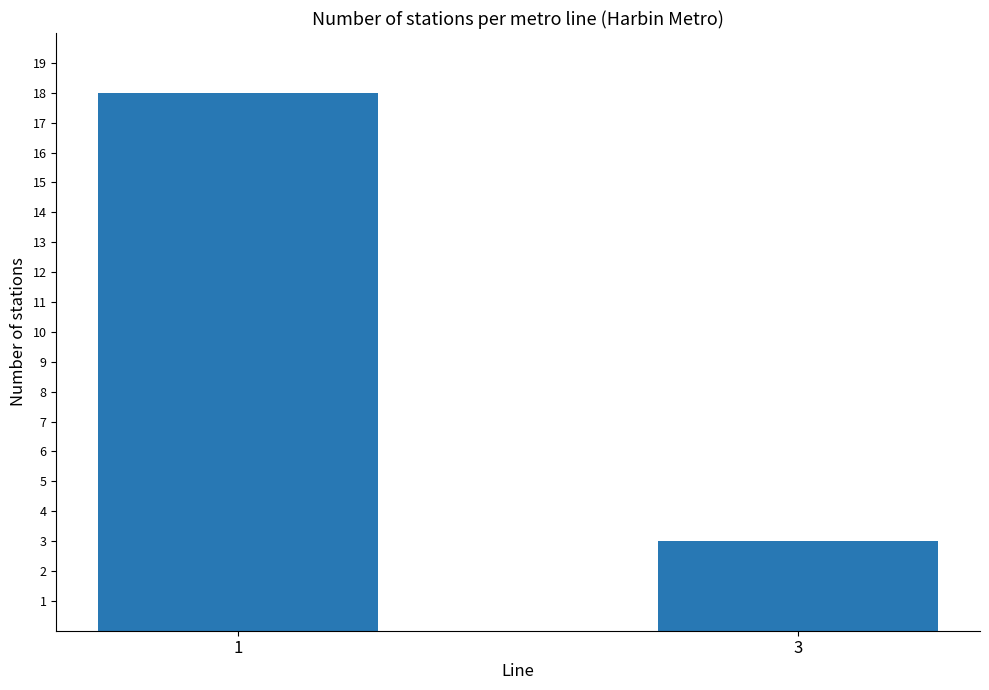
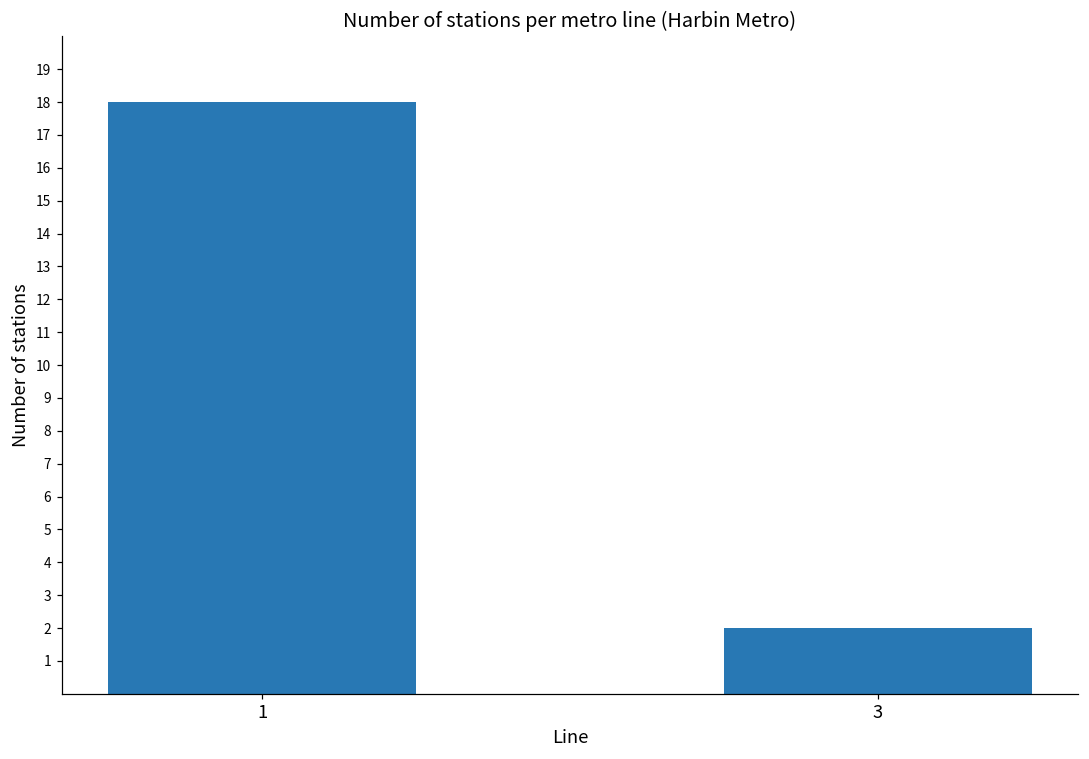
  {
    "1": 18,
-   "3": 3
+   "3": 2
  }
